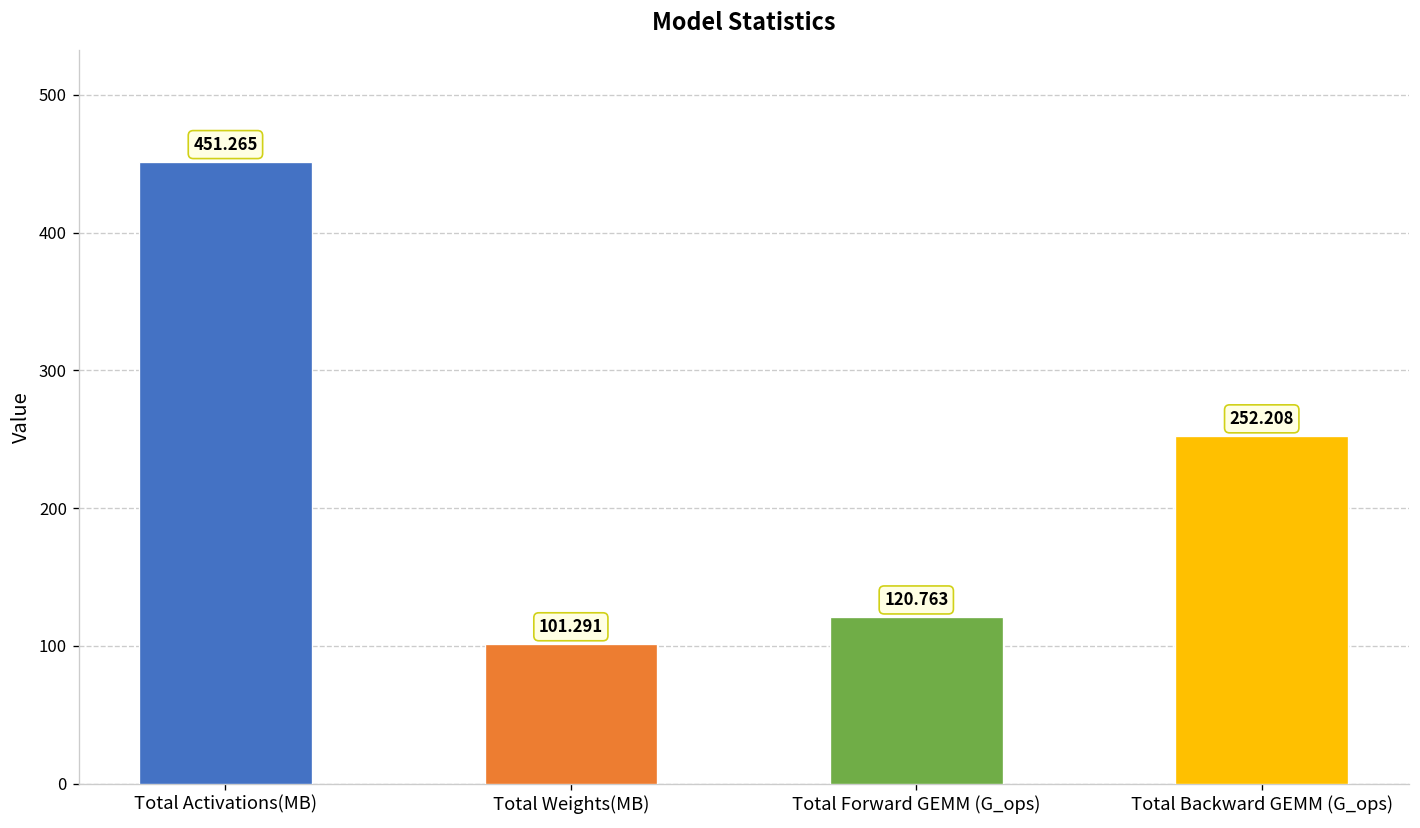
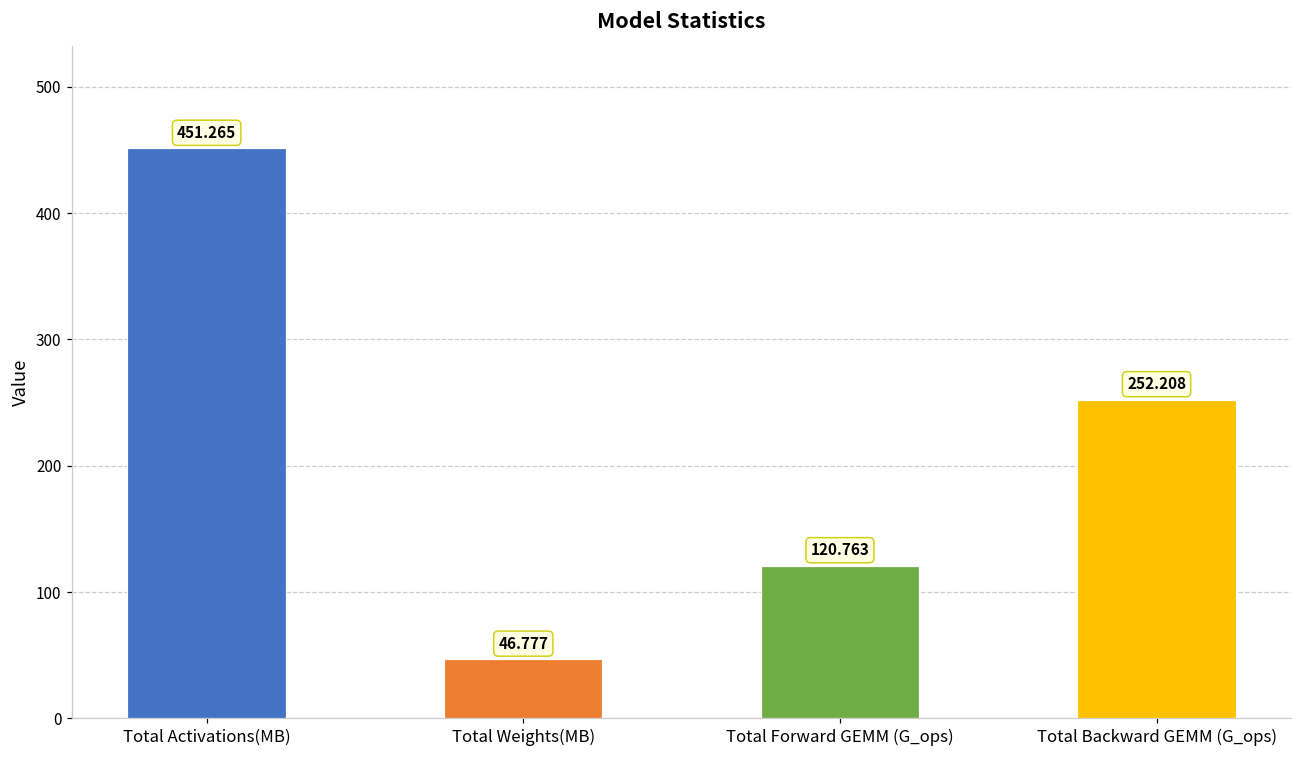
  {
-   "Total Weights(MB)": 101.291
+   "Total Weights(MB)": 46.777
  }
